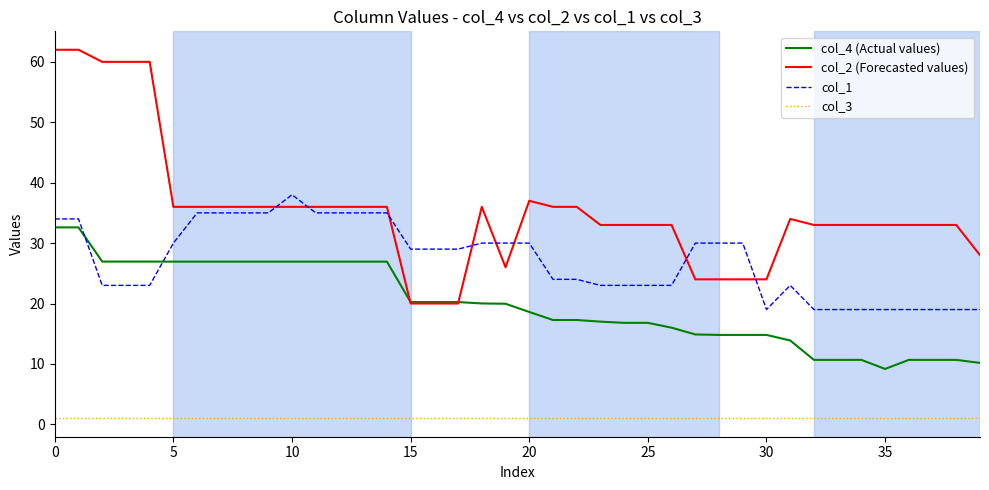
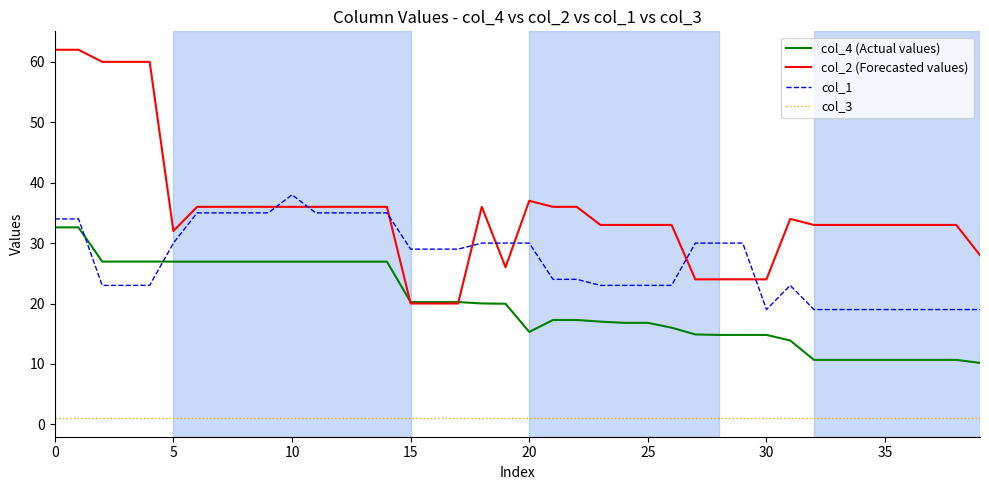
  {
    "col_4 (Actual values)": {
      "0": 33,
      "5": 27,
      "10": 27,
-     "20": 19,
+     "20": 15,
      "25": 17,
      "30": 15,
-     "35": 9
+     "35": 11
    },
    "col_2 (Forecasted values)": {
      "0": 62,
-     "5": 36,
+     "5": 32,
      "10": 36,
      "20": 37,
      "25": 33,
      "30": 24,
      "35": 33
    },
    "col_1": {
      "0": 34,
      "5": 30,
      "10": 38,
      "15": 29,
      "20": 30,
      "25": 23,
      "30": 19,
      "35": 19
    },
    "col_3": {
      "0": 1,
      "5": 1,
      "10": 1,
      "15": 1,
      "20": 1,
      "25": 1,
      "30": 1,
      "35": 1
    }
  }
